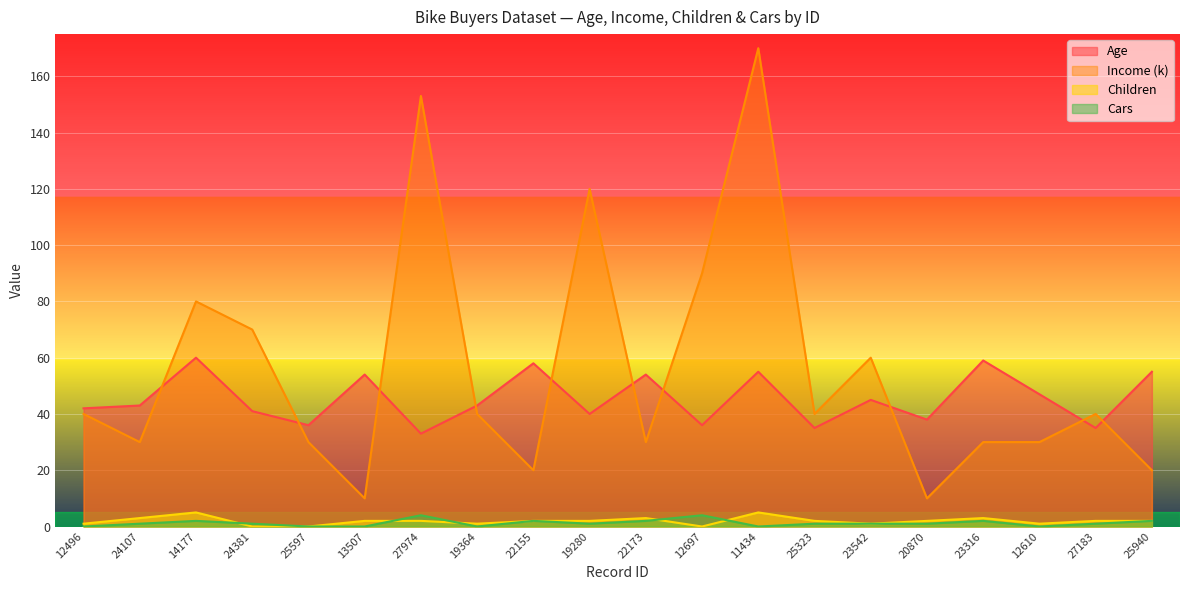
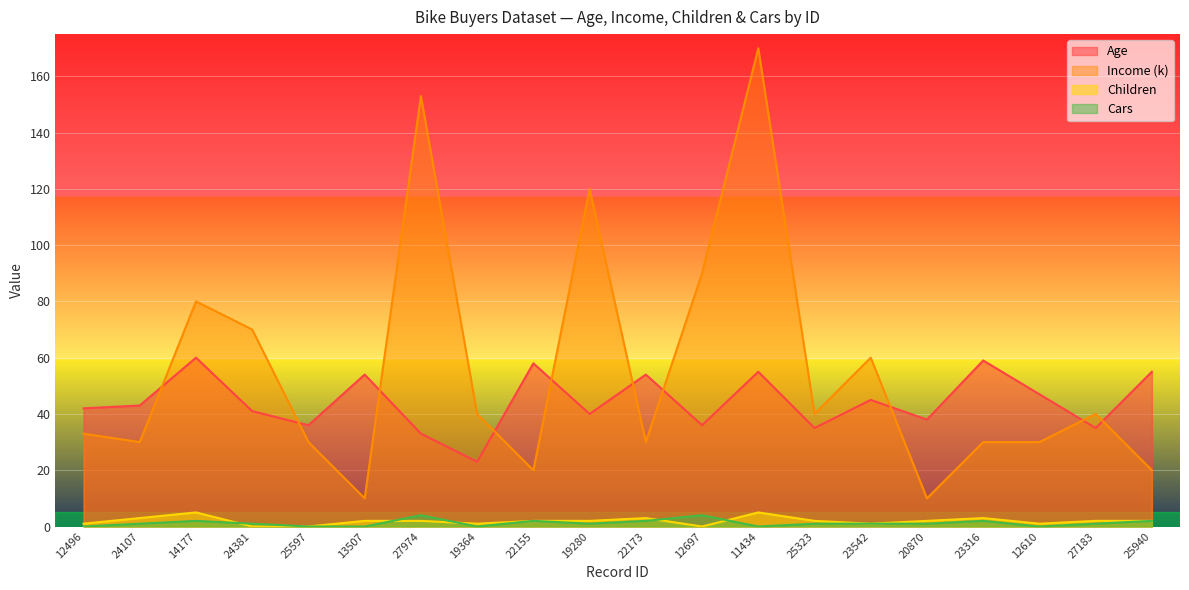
  {
    "Age": {
      "12496": 42,
      "24107": 43,
      "14177": 60,
      "24381": 41,
      "25597": 36,
      "13507": 54,
      "27974": 33,
-     "19364": 43,
+     "19364": 23,
      "22155": 58,
      "19280": 40,
      "22173": 54,
      "12697": 36,
      "11434": 55,
      "25323": 35,
      "23542": 45,
      "20870": 38,
      "23316": 59,
      "12610": 47,
      "27183": 35,
      "25940": 55
    },
    "Income (k)": {
-     "12496": 40,
+     "12496": 33,
      "24107": 30,
      "14177": 80,
      "24381": 70,
      "25597": 30,
      "13507": 10,
      "27974": 153,
      "19364": 40,
      "22155": 20,
      "19280": 120,
      "22173": 30,
      "12697": 90,
      "11434": 170,
      "25323": 40,
      "23542": 60,
      "20870": 10,
      "23316": 30,
      "12610": 30,
      "27183": 40,
      "25940": 20
    }
  }
